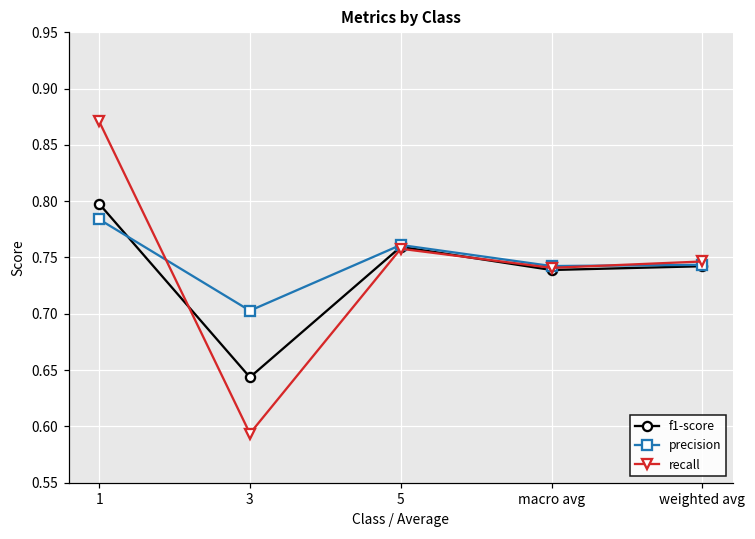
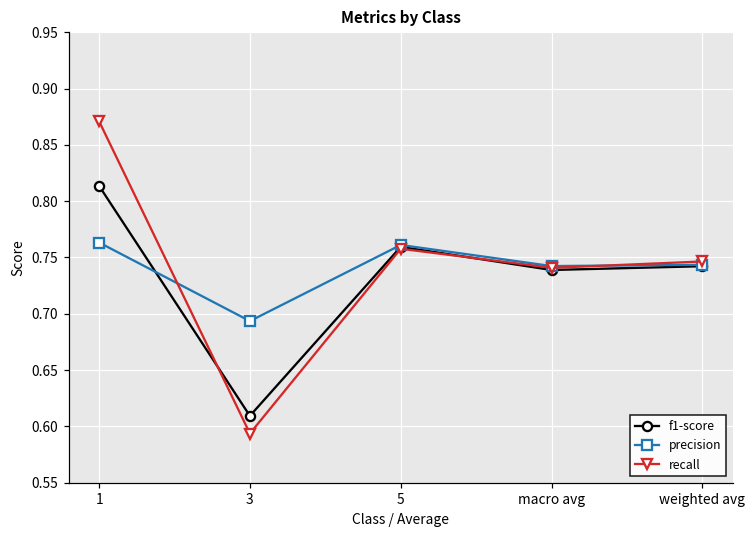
  {
    "f1-score": {
-     "1": 0.798,
-     "3": 0.644
+     "1": 0.814,
+     "3": 0.609
    },
    "precision": {
-     "1": 0.784,
-     "3": 0.703
+     "1": 0.763,
+     "3": 0.693
    },
    "recall": {
      "1": 0.871,
      "3": 0.594,
      "weighted avg": 0.746
    }
  }
